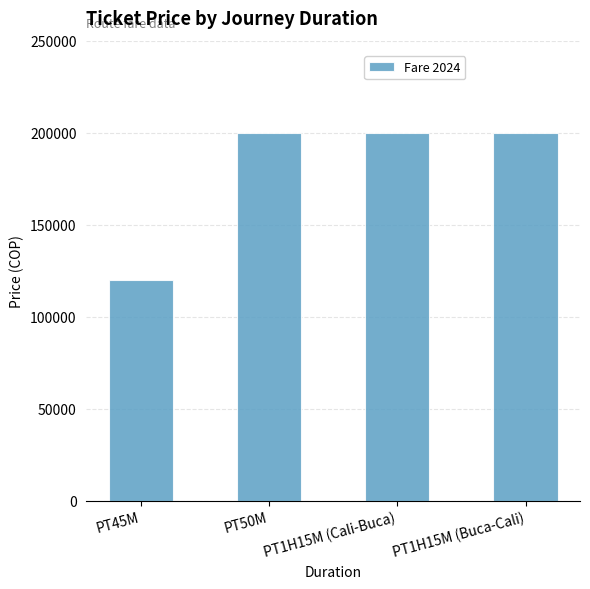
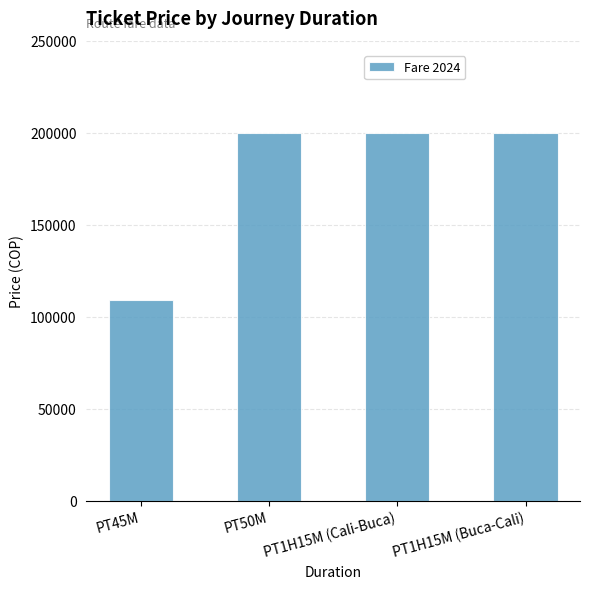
  {
-   "PT45M": 120000,
+   "PT45M": 109000,
    "PT50M": 200000,
    "PT1H15M (Cali-Buca)": 200000,
    "PT1H15M (Buca-Cali)": 200000
  }
